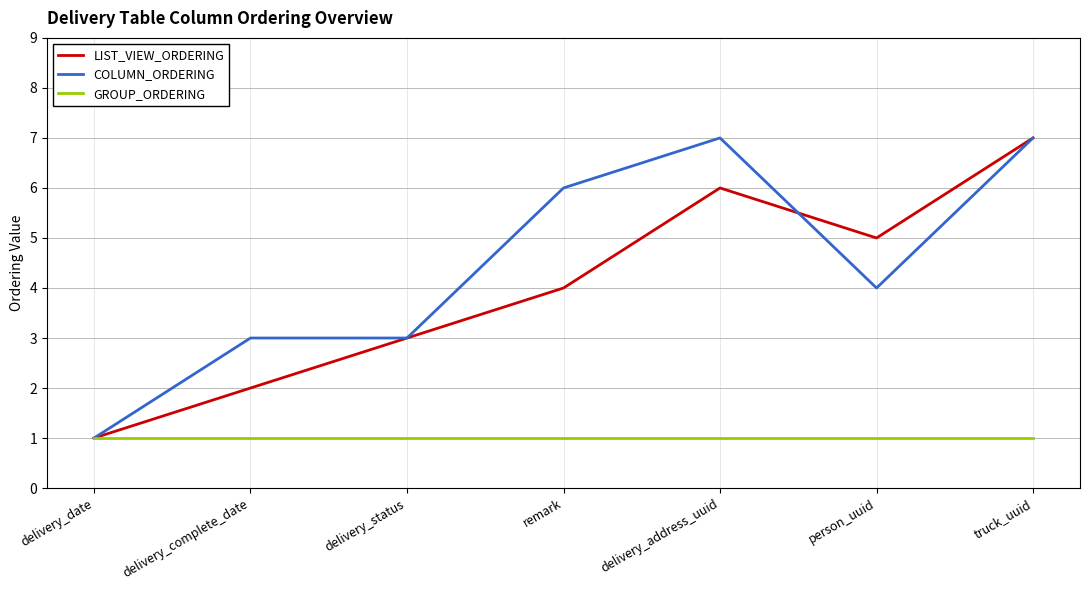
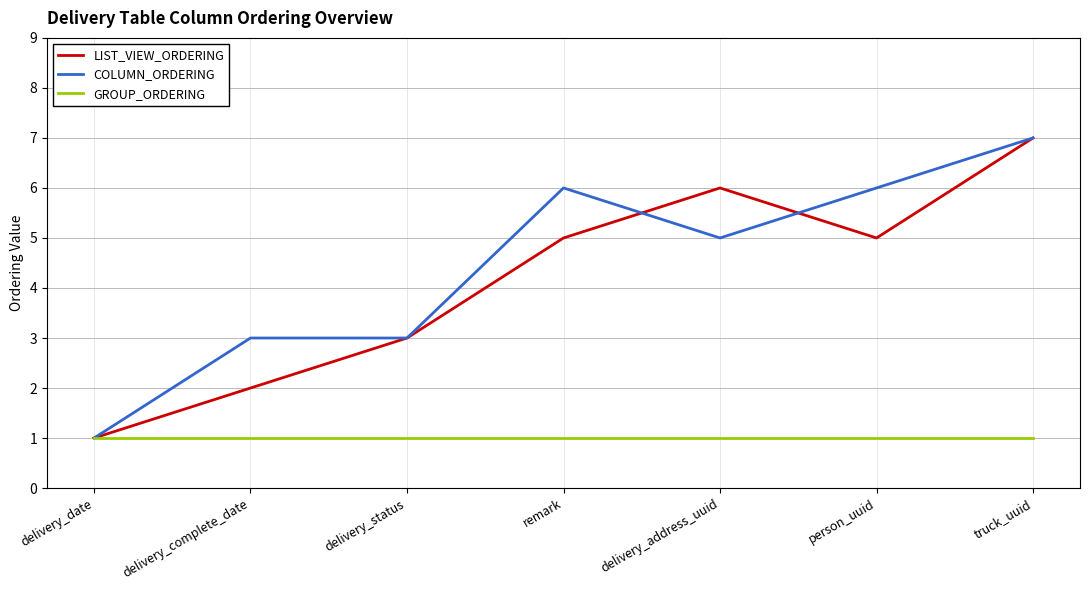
  {
    "LIST_VIEW_ORDERING": {
      "delivery_complete_date": 2,
-     "remark": 4,
+     "remark": 5,
      "delivery_address_uuid": 6,
      "person_uuid": 5
    },
    "COLUMN_ORDERING": {
      "delivery_complete_date": 3,
      "remark": 6,
-     "delivery_address_uuid": 7,
-     "person_uuid": 4
+     "delivery_address_uuid": 5,
+     "person_uuid": 6
    },
    "GROUP_ORDERING": {
      "delivery_complete_date": 1,
      "delivery_status": 1,
      "remark": 1,
      "delivery_address_uuid": 1,
      "person_uuid": 1,
      "truck_uuid": 1
    }
  }
